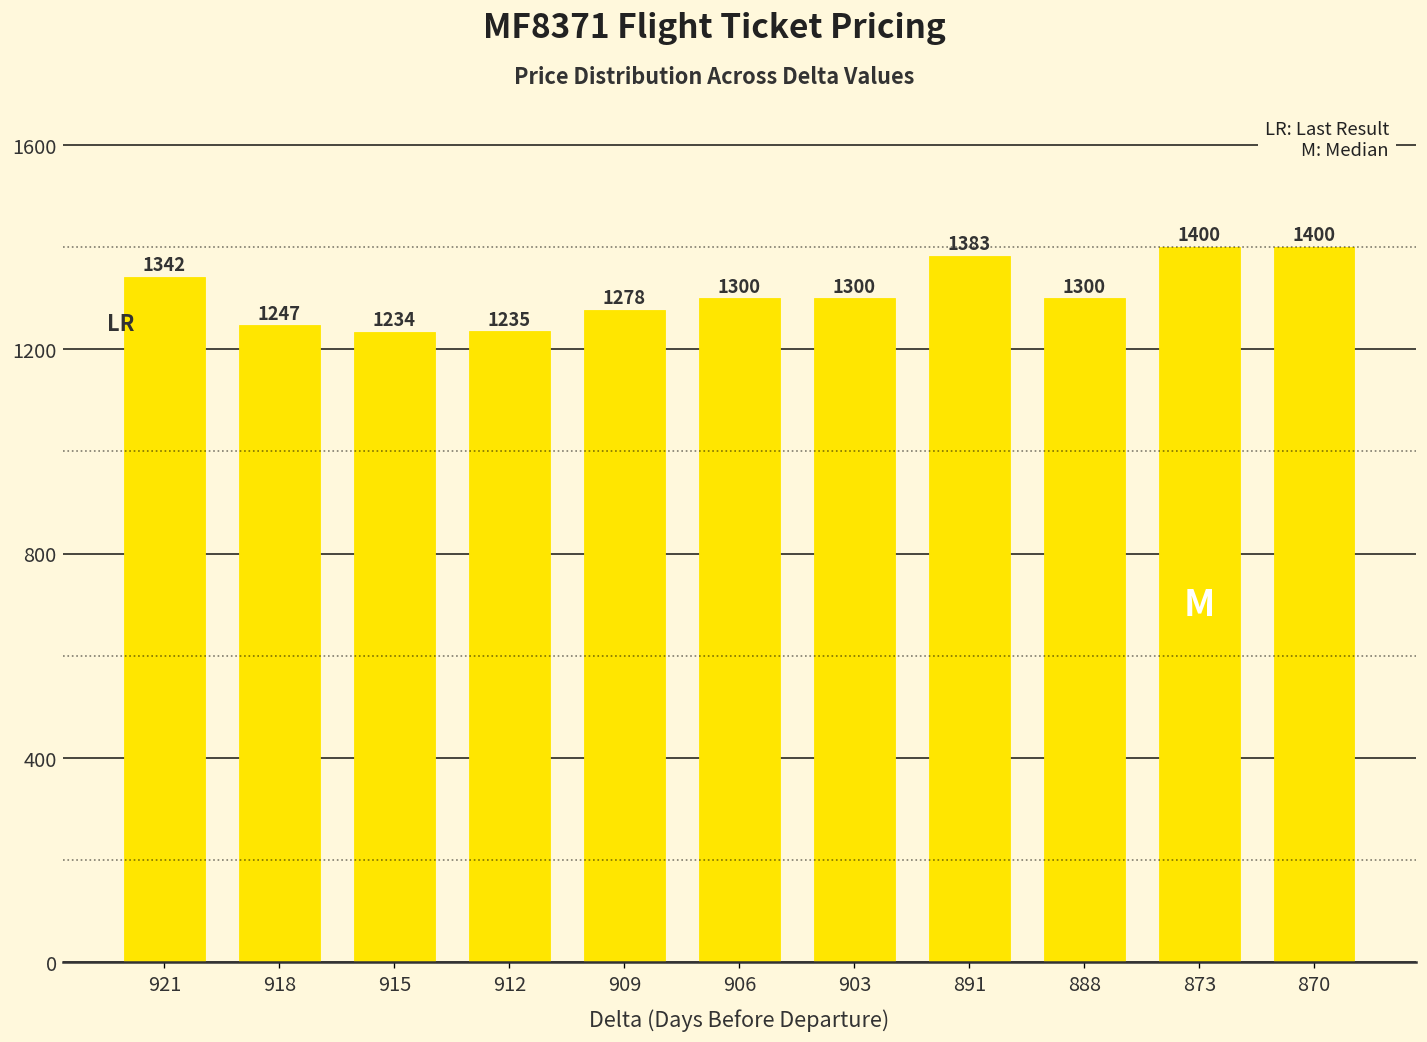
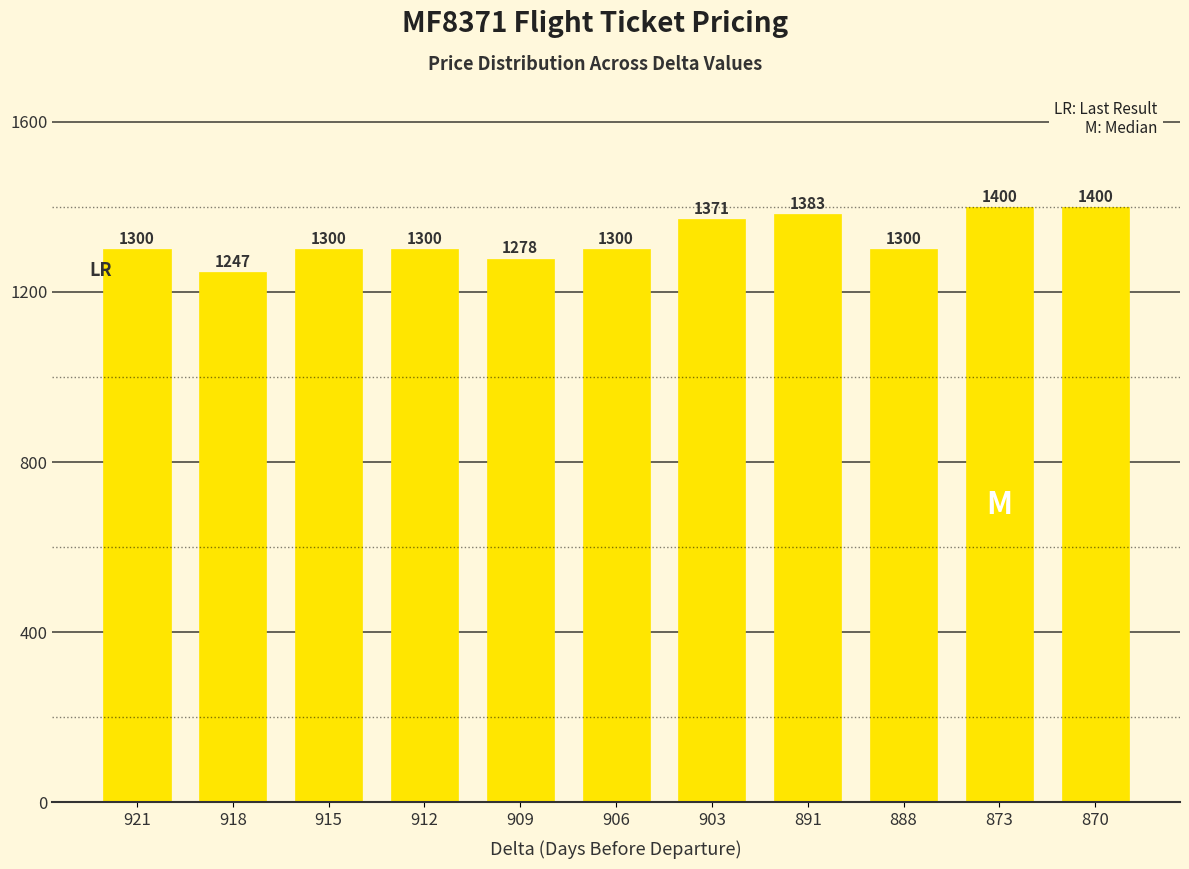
  {
-   "921": 1342,
+   "921": 1300,
    "918": 1247,
-   "915": 1234,
-   "912": 1235,
+   "915": 1300,
+   "912": 1300,
    "909": 1278,
    "906": 1300,
-   "903": 1300,
+   "903": 1371,
    "891": 1383,
    "888": 1300,
    "873": 1400,
    "870": 1400
  }
